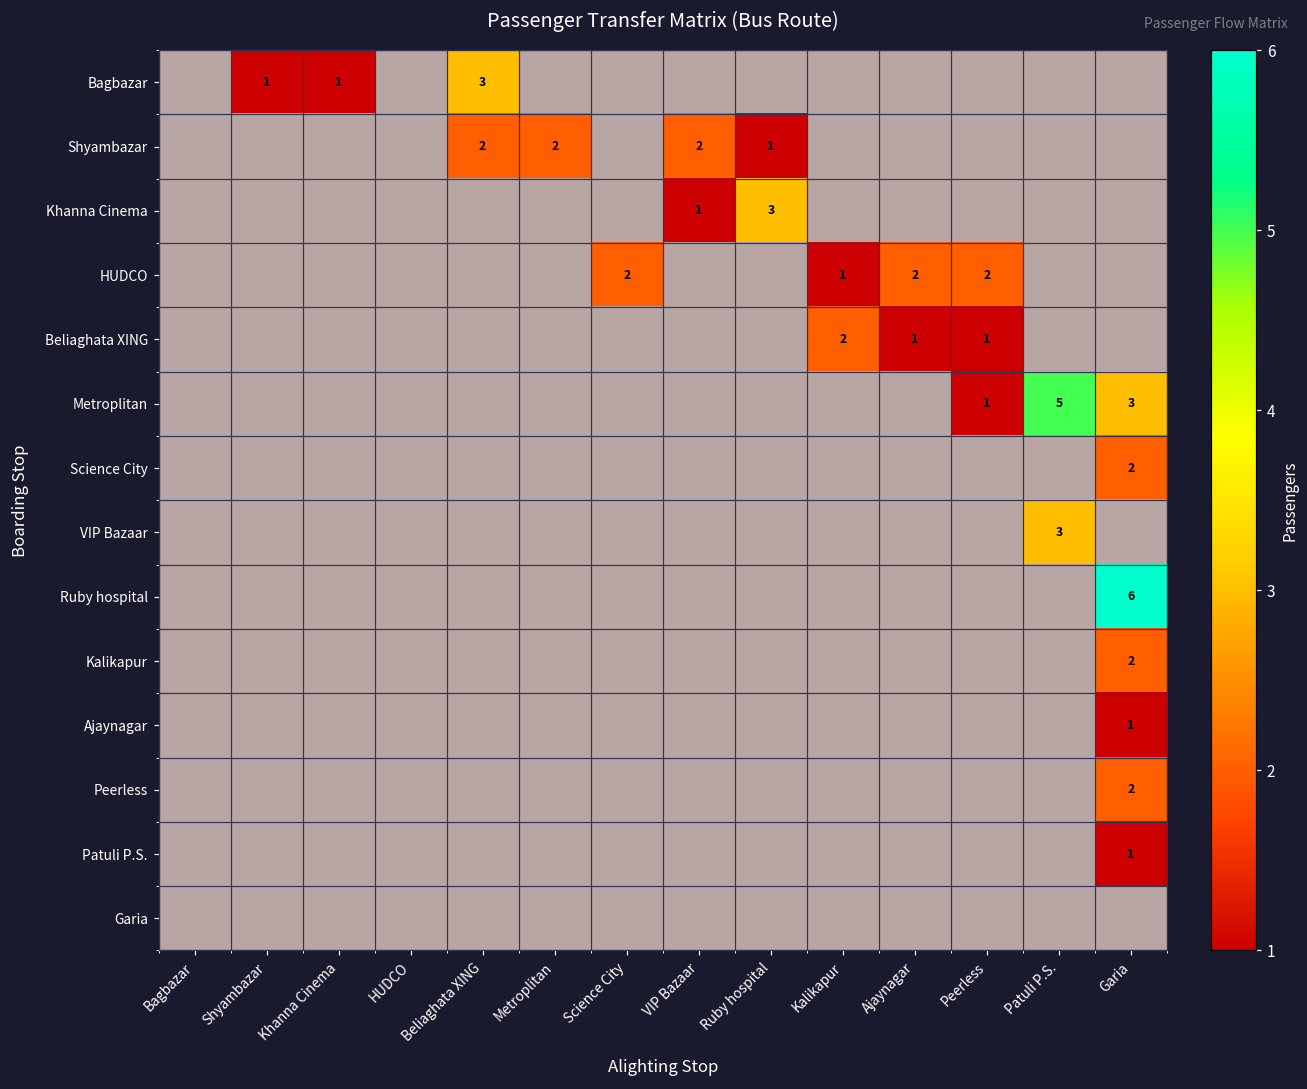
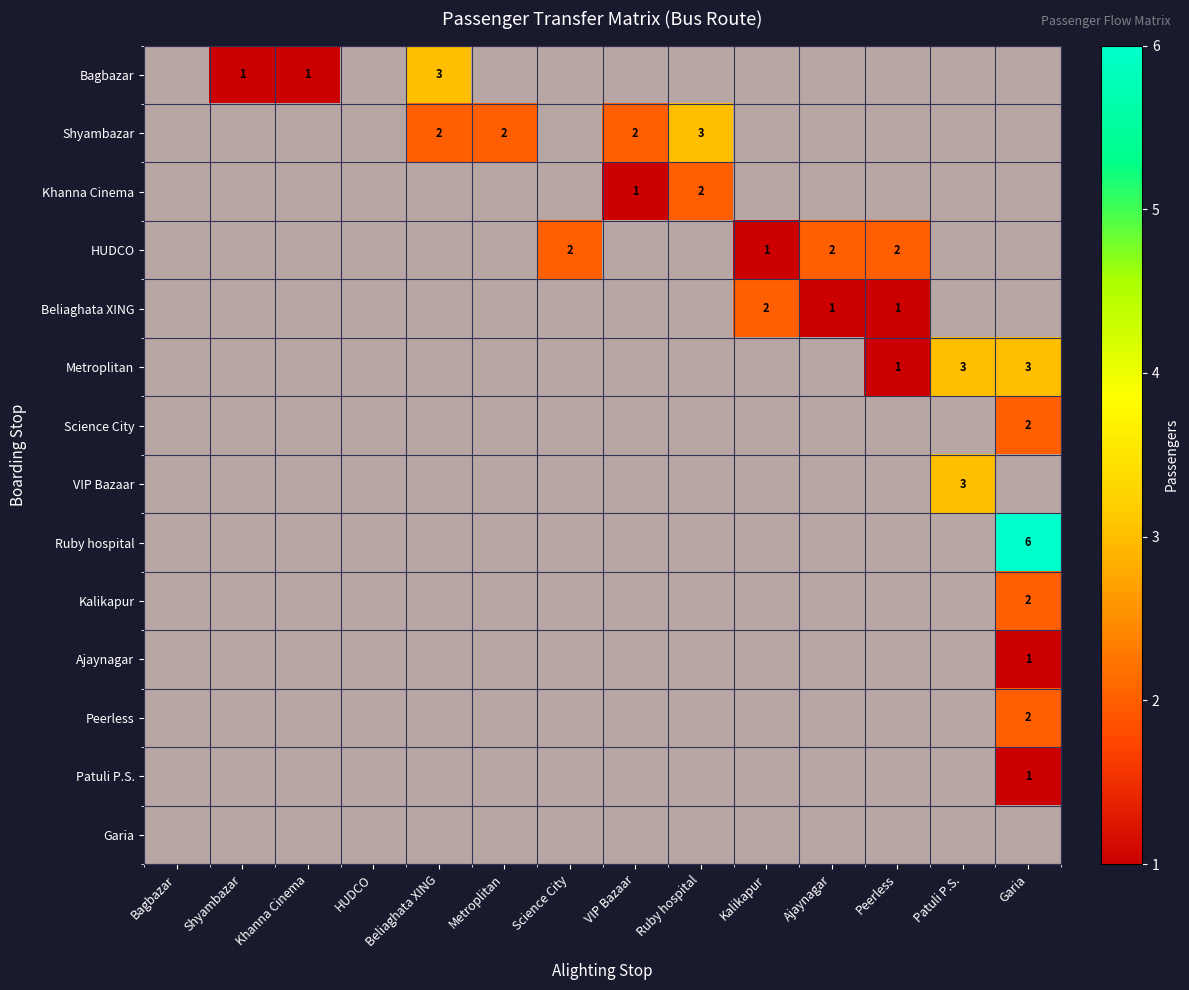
  {
    "Bagbazar": {
      "Shyambazar": 1,
      "Khanna Cinema": 1,
      "Beliaghata XING": 3
    },
    "Shyambazar": {
      "Beliaghata XING": 2,
      "Metroplitan": 2,
      "VIP Bazaar": 2,
-     "Ruby hospital": 1
+     "Ruby hospital": 3
    },
    "Khanna Cinema": {
      "VIP Bazaar": 1,
-     "Ruby hospital": 3
+     "Ruby hospital": 2
    },
    "HUDCO": {
      "Science City": 2,
      "Kalikapur": 1,
      "Ajaynagar": 2,
      "Peerless": 2
    },
    "Beliaghata XING": {
      "Kalikapur": 2,
      "Ajaynagar": 1,
      "Peerless": 1
    },
    "Metroplitan": {
      "Peerless": 1,
-     "Patuli P.S.": 5,
+     "Patuli P.S.": 3,
      "Garia": 3
    },
    "Science City": {
      "Garia": 2
    },
    "VIP Bazaar": {
      "Patuli P.S.": 3
    },
    "Ruby hospital": {
      "Garia": 6
    },
    "Kalikapur": {
      "Garia": 2
    },
    "Ajaynagar": {
      "Garia": 1
    },
    "Peerless": {
      "Garia": 2
    },
    "Patuli P.S.": {
      "Garia": 1
    }
  }
